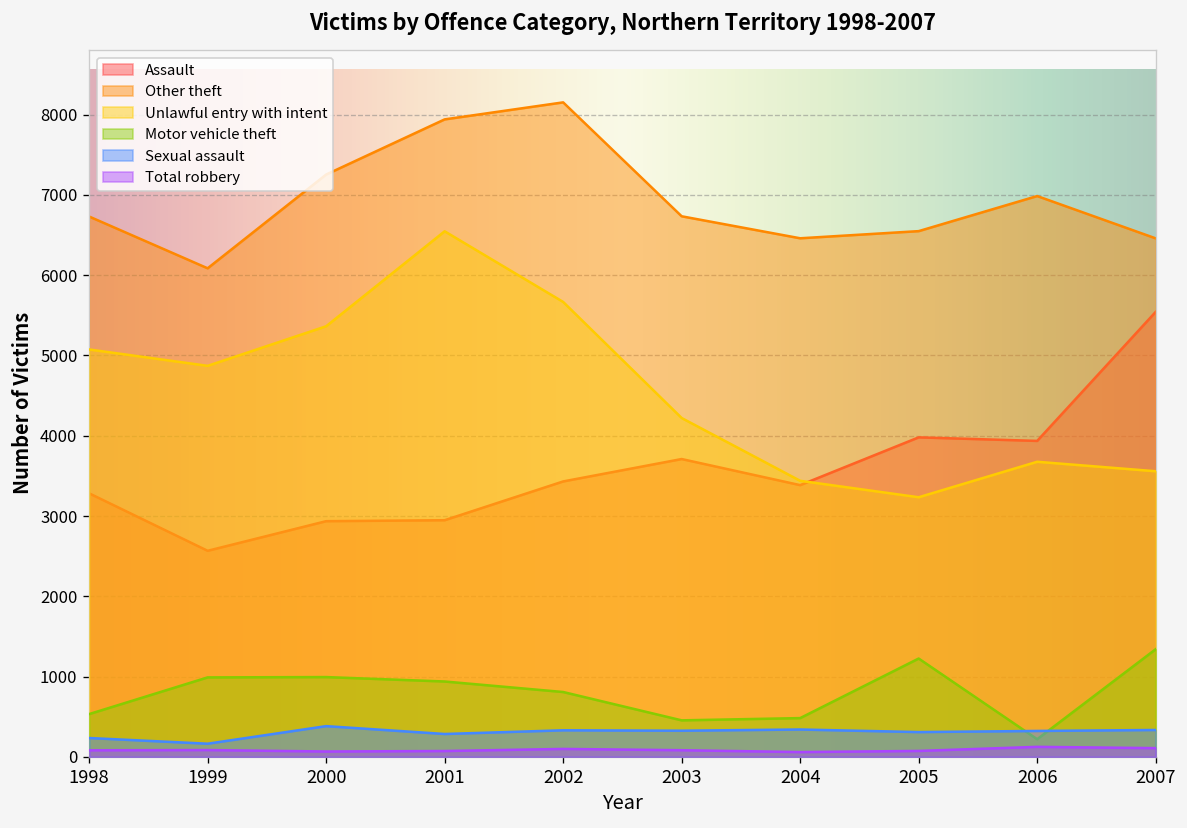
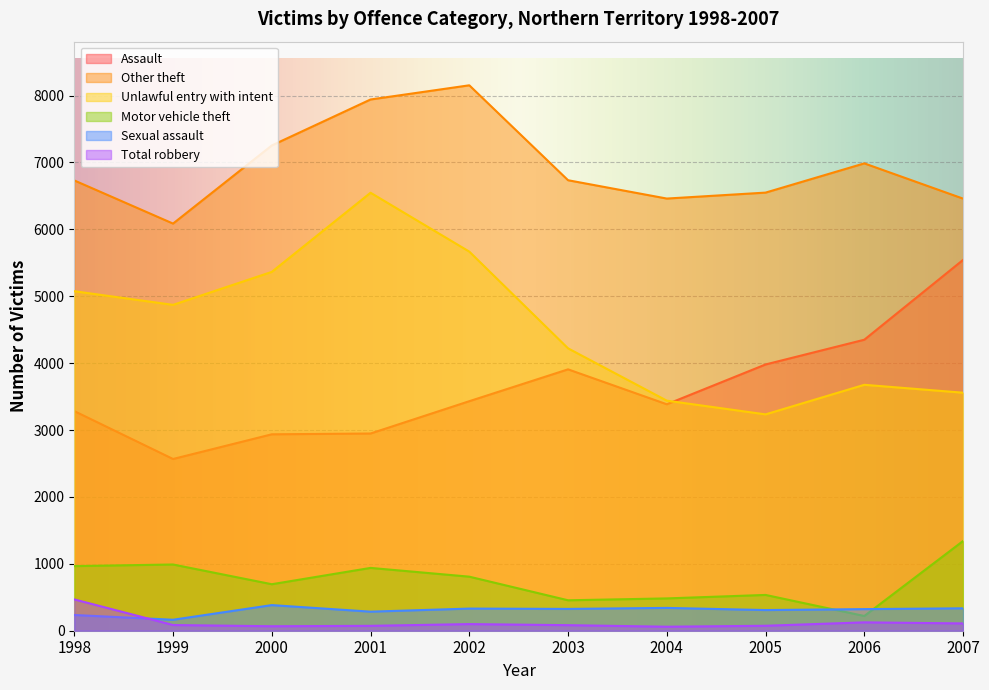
  {
    "Assault": {
      "1998": 3300,
      "1999": 2600,
      "2000": 2900,
      "2001": 2900,
      "2002": 3400,
-     "2003": 3700,
+     "2003": 3900,
      "2004": 3400,
      "2005": 4000,
-     "2006": 3900,
+     "2006": 4400,
      "2007": 5500
    },
    "Motor vehicle theft": {
-     "1998": 500,
+     "1998": 1000,
      "1999": 1000,
-     "2000": 1000,
+     "2000": 700,
      "2001": 900,
      "2002": 800,
      "2003": 500,
      "2004": 500,
-     "2005": 1200,
+     "2005": 500,
      "2006": 200,
      "2007": 1300
    },
    "Sexual assault": {
      "1998": 200,
      "1999": 200,
      "2000": 400,
      "2001": 300,
      "2002": 300,
      "2003": 300,
      "2004": 300,
      "2005": 300,
      "2006": 300,
      "2007": 300
    },
    "Total robbery": {
-     "1998": 100,
+     "1998": 500,
      "1999": 100,
      "2000": 100,
      "2001": 100,
      "2002": 100,
      "2003": 100,
      "2004": 100,
      "2005": 100,
      "2006": 100,
      "2007": 100
    }
  }
